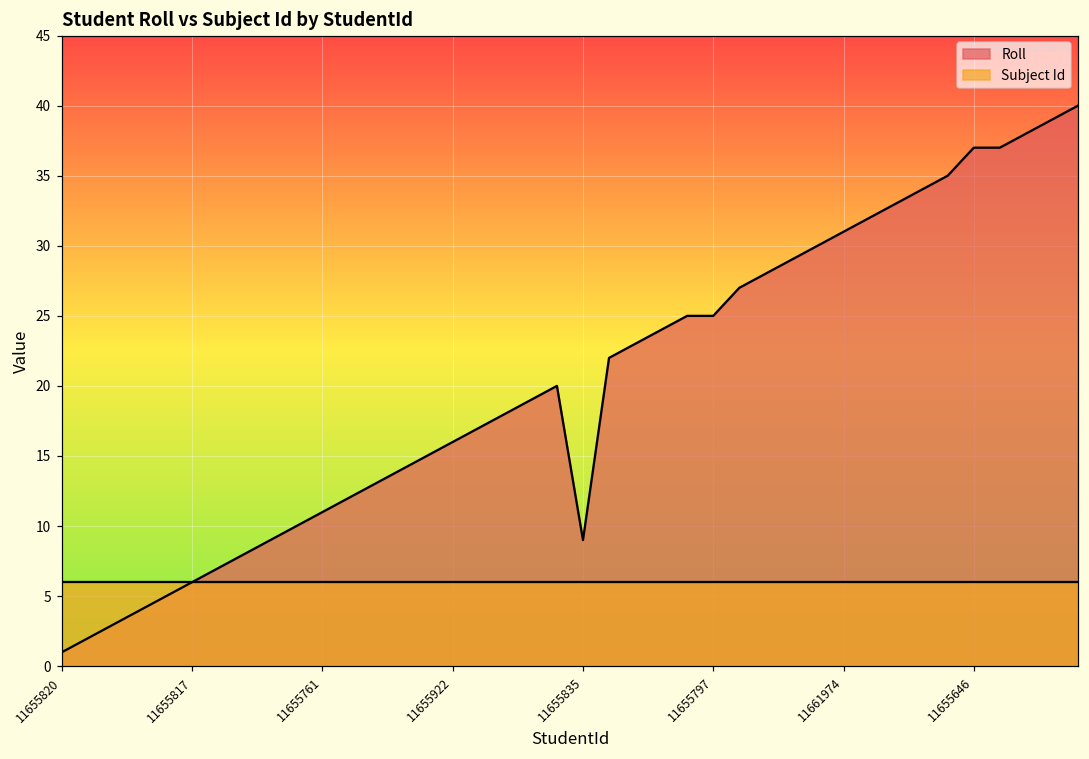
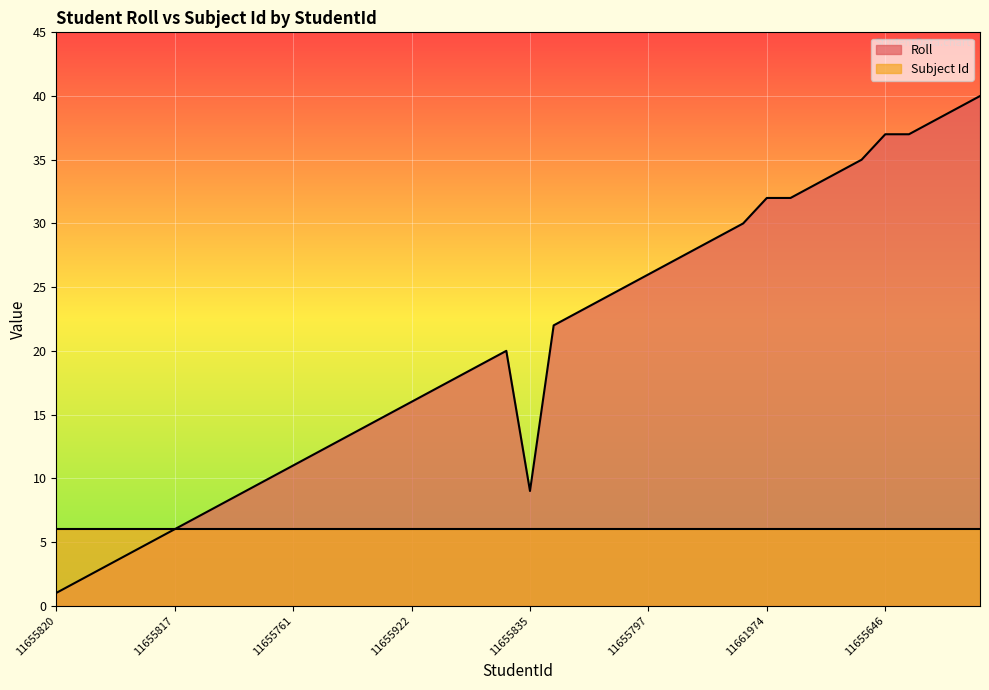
  {
    "Roll": {
      "11655820": 1,
      "11655761": 11,
      "11655922": 16,
      "11655835": 9,
-     "11655797": 25,
-     "11661974": 31,
+     "11655797": 26,
+     "11661974": 32,
      "11655646": 37
    },
    "Subject Id": {
      "11655820": 6,
      "11655761": 6,
      "11655922": 6,
      "11655835": 6,
      "11655797": 6,
      "11661974": 6,
      "11655646": 6
    }
  }
